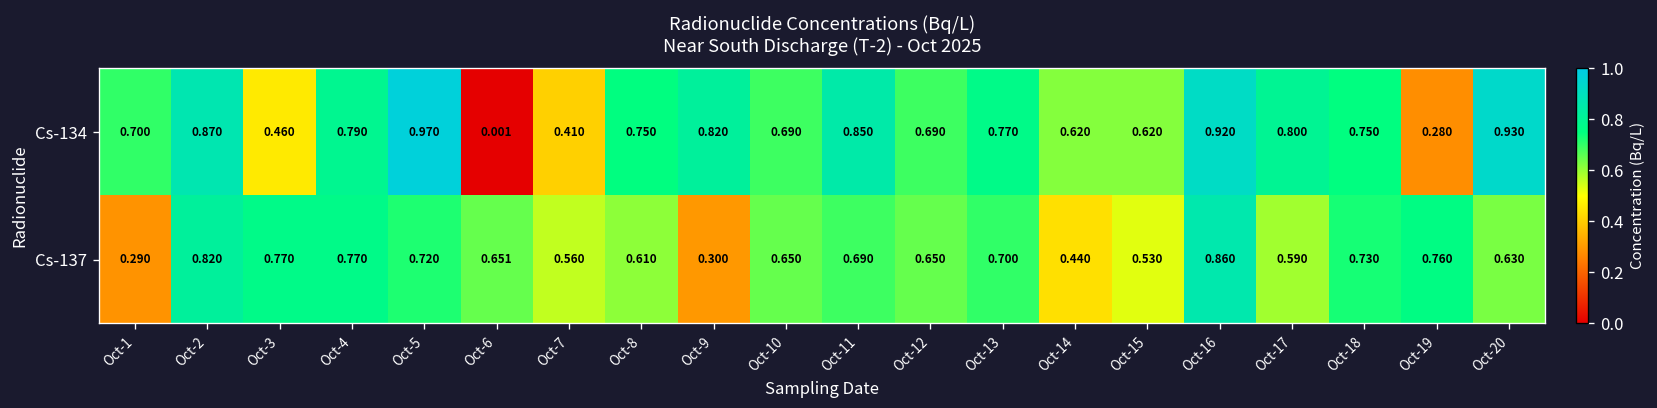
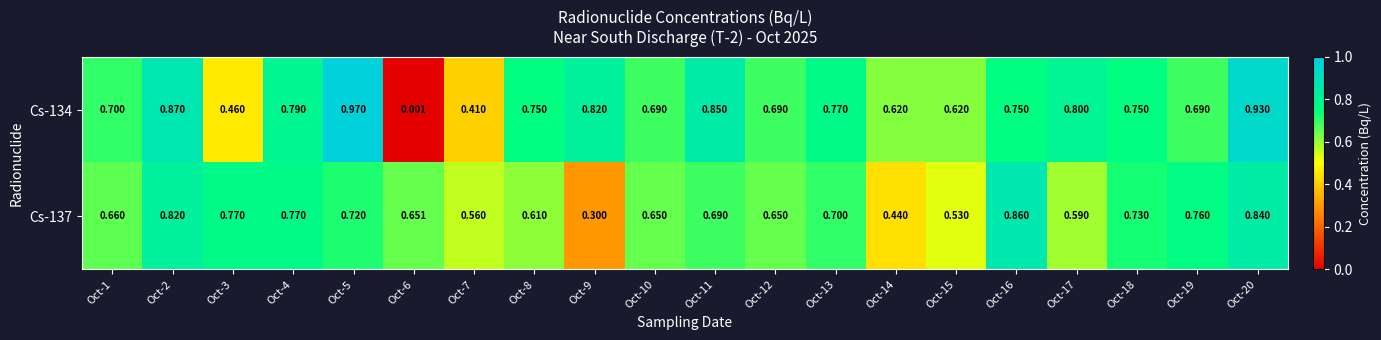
  {
    "Cs-134": {
      "Oct-1": 0.700,
      "Oct-2": 0.870,
      "Oct-3": 0.460,
      "Oct-4": 0.790,
      "Oct-5": 0.970,
      "Oct-6": 0.001,
      "Oct-7": 0.410,
      "Oct-8": 0.750,
      "Oct-9": 0.820,
      "Oct-10": 0.690,
      "Oct-11": 0.850,
      "Oct-12": 0.690,
      "Oct-13": 0.770,
      "Oct-14": 0.620,
      "Oct-15": 0.620,
-     "Oct-16": 0.920,
+     "Oct-16": 0.750,
      "Oct-17": 0.800,
      "Oct-18": 0.750,
-     "Oct-19": 0.280,
+     "Oct-19": 0.690,
      "Oct-20": 0.930
    },
    "Cs-137": {
-     "Oct-1": 0.290,
+     "Oct-1": 0.660,
      "Oct-2": 0.820,
      "Oct-3": 0.770,
      "Oct-4": 0.770,
      "Oct-5": 0.720,
      "Oct-6": 0.651,
      "Oct-7": 0.560,
      "Oct-8": 0.610,
      "Oct-9": 0.300,
      "Oct-10": 0.650,
      "Oct-11": 0.690,
      "Oct-12": 0.650,
      "Oct-13": 0.700,
      "Oct-14": 0.440,
      "Oct-15": 0.530,
      "Oct-16": 0.860,
      "Oct-17": 0.590,
      "Oct-18": 0.730,
      "Oct-19": 0.760,
-     "Oct-20": 0.630
+     "Oct-20": 0.840
    }
  }
